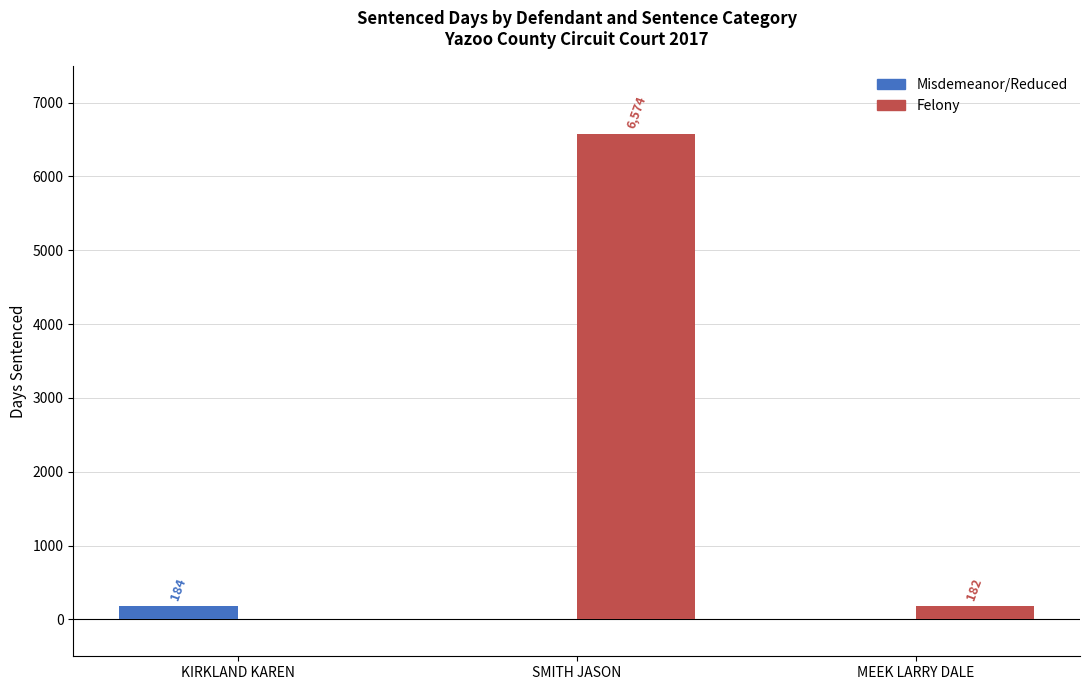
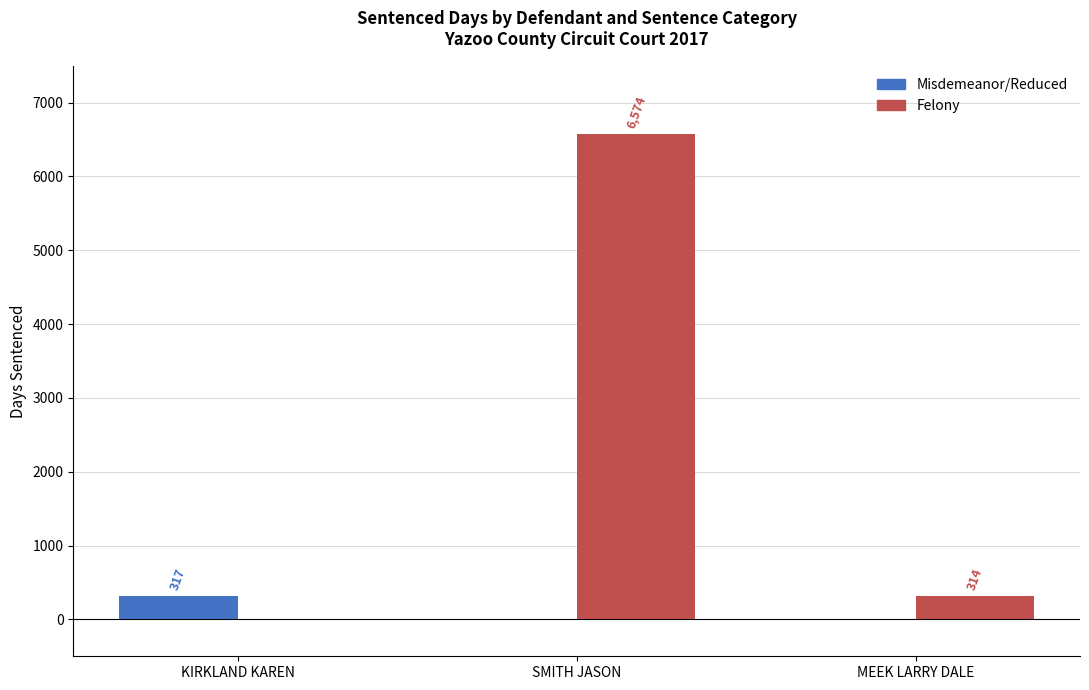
  {
    "Misdemeanor/Reduced": {
-     "KIRKLAND KAREN": "184"
+     "KIRKLAND KAREN": "317"
    },
    "Felony": {
      "SMITH JASON": "6,574",
-     "MEEK LARRY DALE": "182"
+     "MEEK LARRY DALE": "314"
    }
  }
